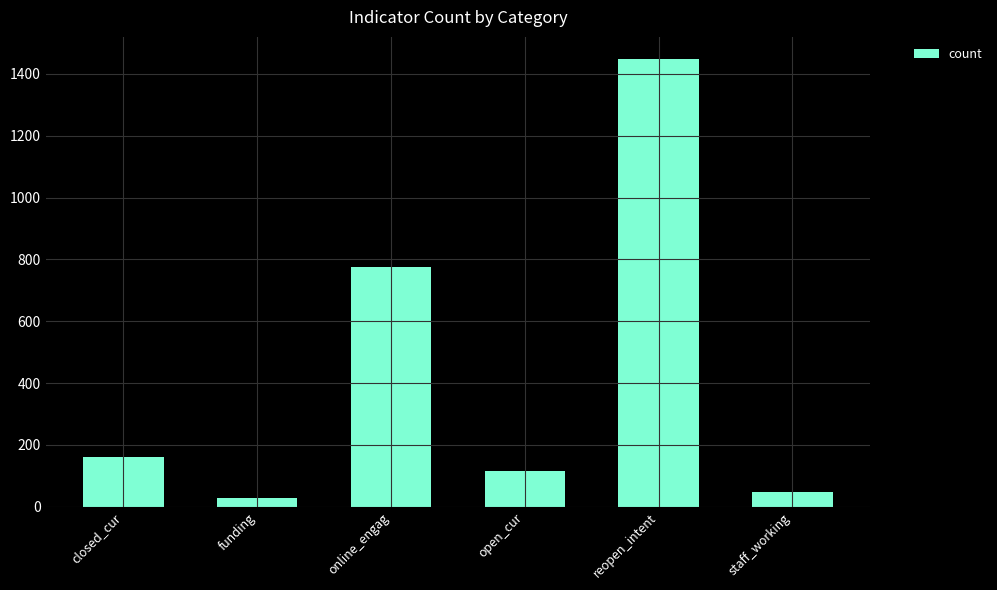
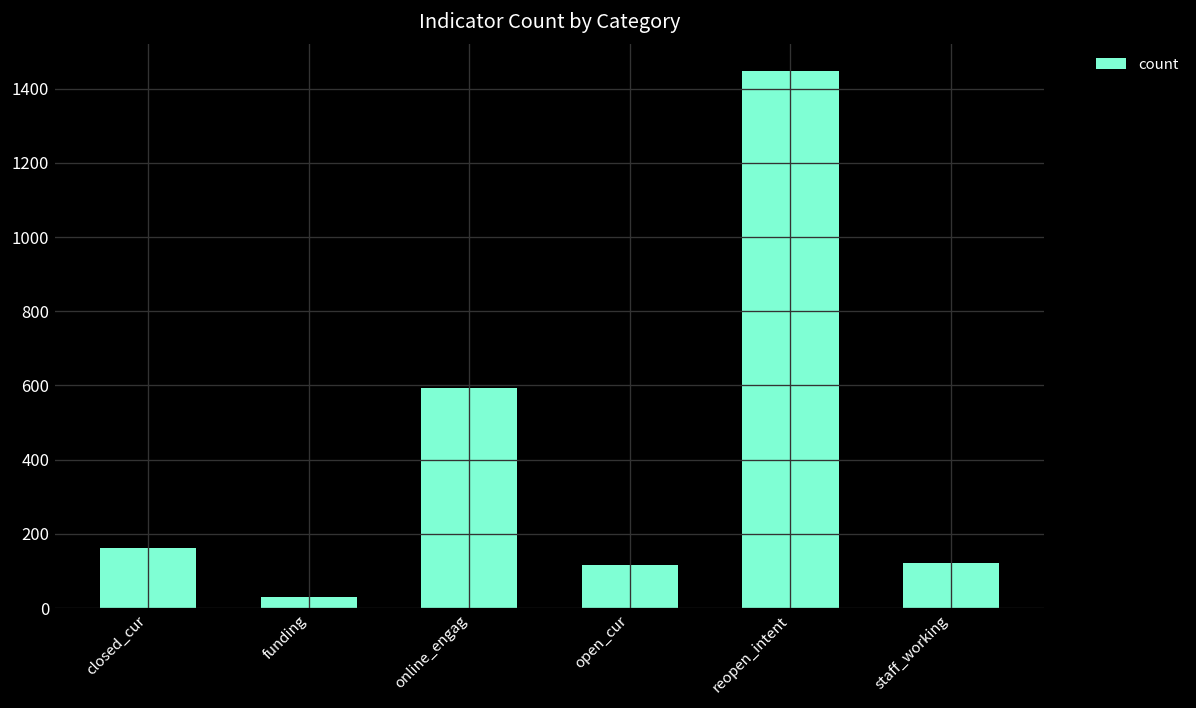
  {
    "closed_cur": 160,
    "funding": 30,
-   "online_engag": 770,
+   "online_engag": 590,
    "open_cur": 120,
    "reopen_intent": 1450,
-   "staff_working": 50
+   "staff_working": 120
  }
